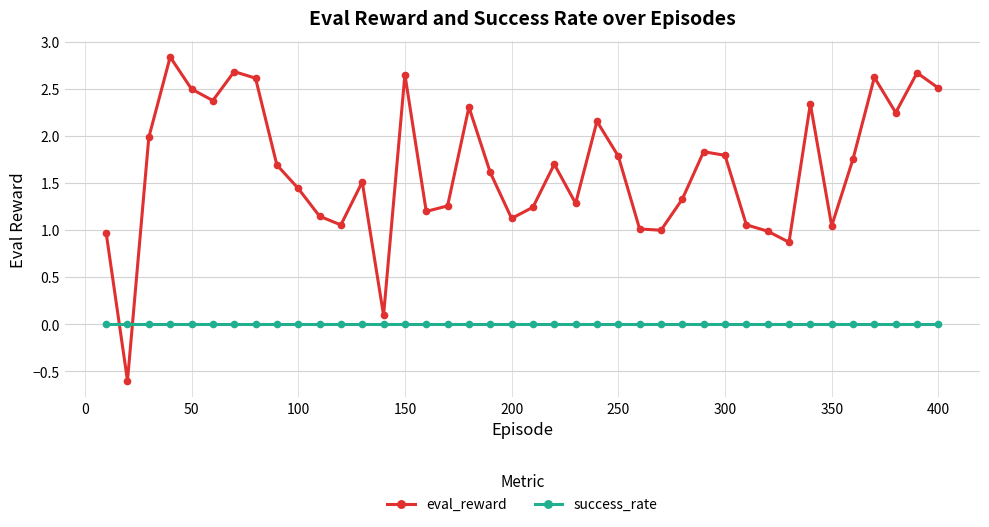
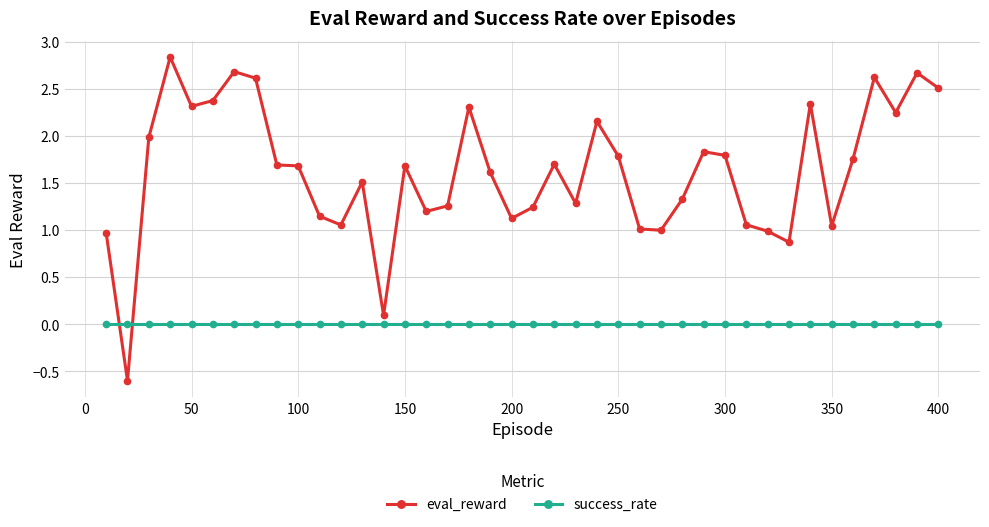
  {
    "eval_reward": {
-     "50": 2.5,
-     "100": 1.4,
-     "150": 2.7,
+     "50": 2.3,
+     "100": 1.7,
+     "150": 1.7,
      "200": 1.1,
      "250": 1.8,
      "300": 1.8,
      "350": 1.0,
      "400": 2.5
    },
    "success_rate": {
      "50": 0.0,
      "100": 0.0,
      "150": 0.0,
      "200": 0.0,
      "250": 0.0,
      "300": 0.0,
      "350": 0.0,
      "400": 0.0
    }
  }
